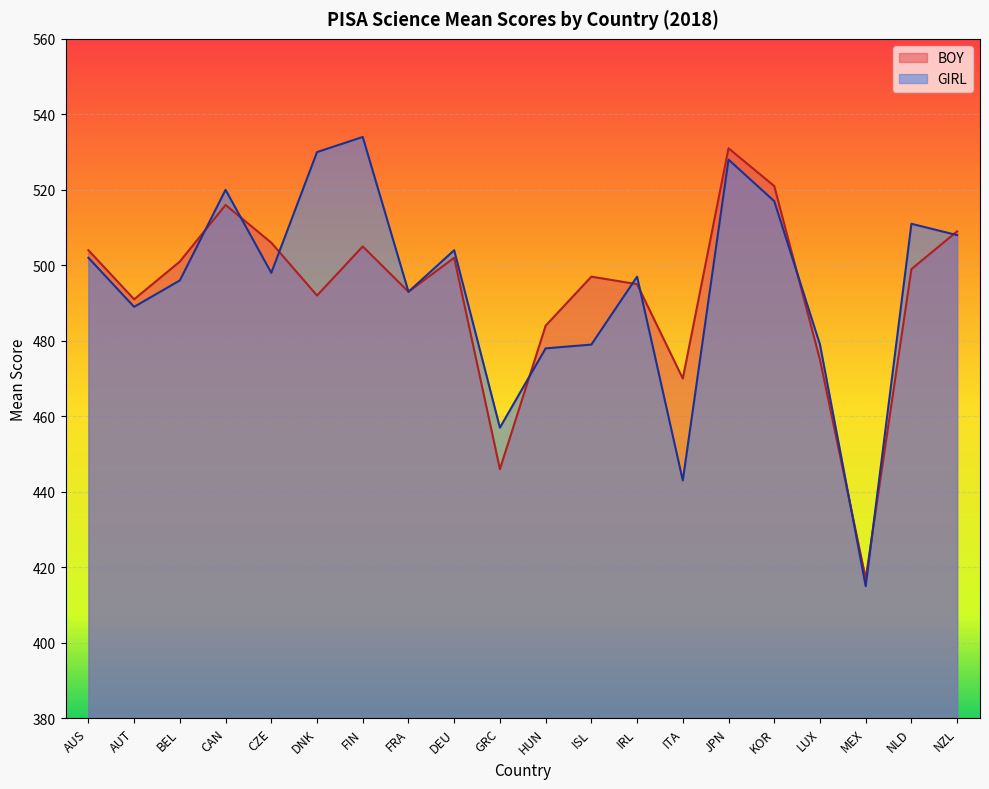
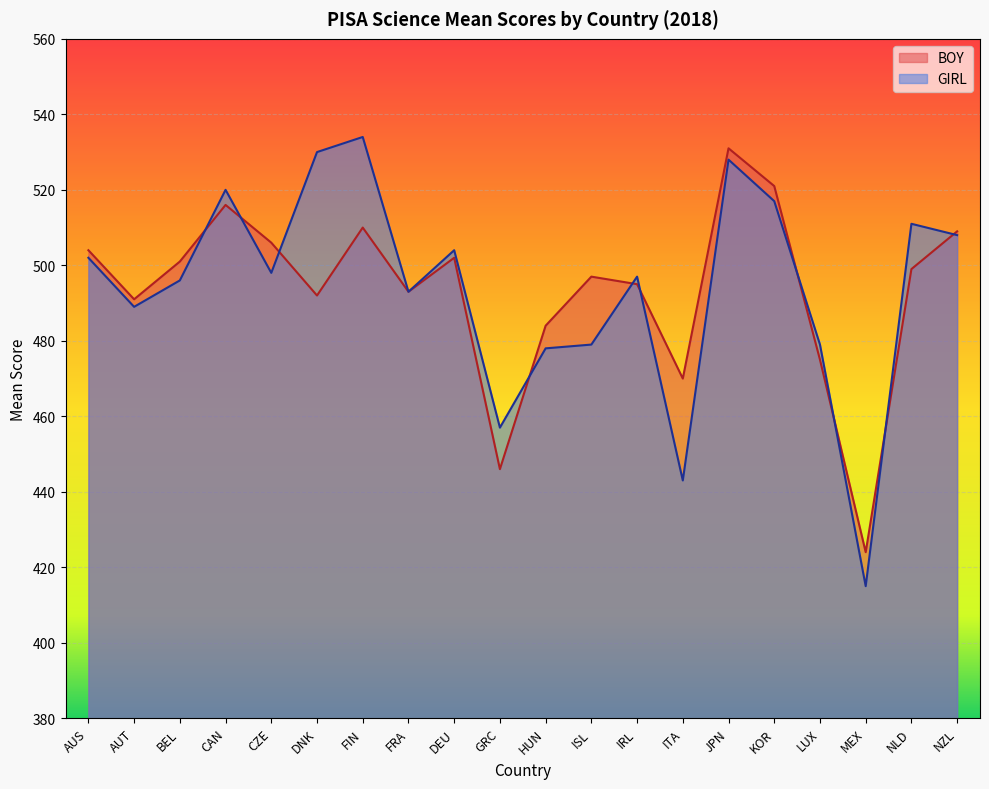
  {
    "BOY": {
      "AUS": 504,
      "AUT": 491,
      "BEL": 501,
      "CAN": 516,
      "CZE": 506,
      "DNK": 492,
-     "FIN": 505,
+     "FIN": 510,
      "DEU": 502,
      "GRC": 446,
      "HUN": 484,
      "ISL": 497,
      "IRL": 495,
      "ITA": 470,
      "JPN": 531,
      "KOR": 521,
      "LUX": 475,
-     "MEX": 417,
+     "MEX": 424,
      "NLD": 499,
      "NZL": 509
    },
    "GIRL": {
      "AUS": 502,
      "AUT": 489,
      "BEL": 496,
      "CAN": 520,
      "CZE": 498,
      "DNK": 530,
      "FIN": 534,
      "DEU": 504,
      "GRC": 457,
      "HUN": 478,
      "ISL": 479,
      "IRL": 497,
      "ITA": 443,
      "JPN": 528,
      "KOR": 517,
      "LUX": 479,
      "MEX": 415,
      "NLD": 511,
      "NZL": 508
    }
  }
